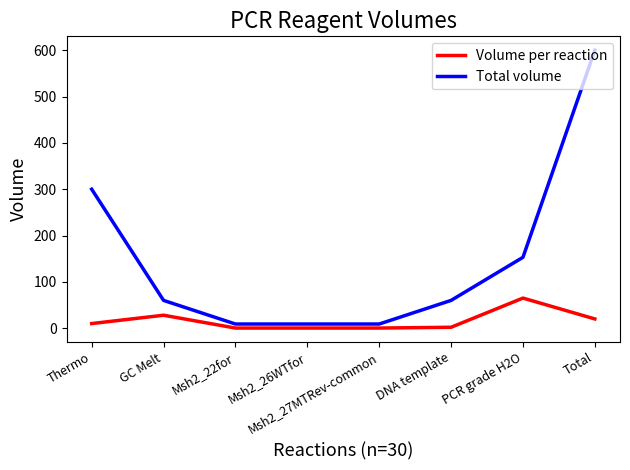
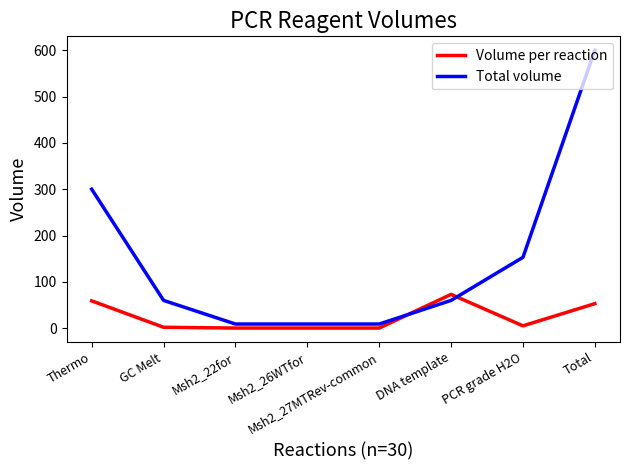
  {
    "Volume per reaction": {
-     "Thermo": 10,
-     "GC Melt": 30,
+     "Thermo": 60,
+     "GC Melt": 0,
      "Msh2_22for": 0,
      "Msh2_26WTfor": 0,
      "Msh2_27MTRev-common": 0,
-     "DNA template": 0,
-     "PCR grade H2O": 70,
-     "Total": 20
+     "DNA template": 70,
+     "PCR grade H2O": 10,
+     "Total": 50
    },
    "Total volume": {
      "Thermo": 300,
      "GC Melt": 60,
      "Msh2_22for": 10,
      "Msh2_26WTfor": 10,
      "Msh2_27MTRev-common": 10,
      "DNA template": 60,
      "PCR grade H2O": 150
    }
  }
